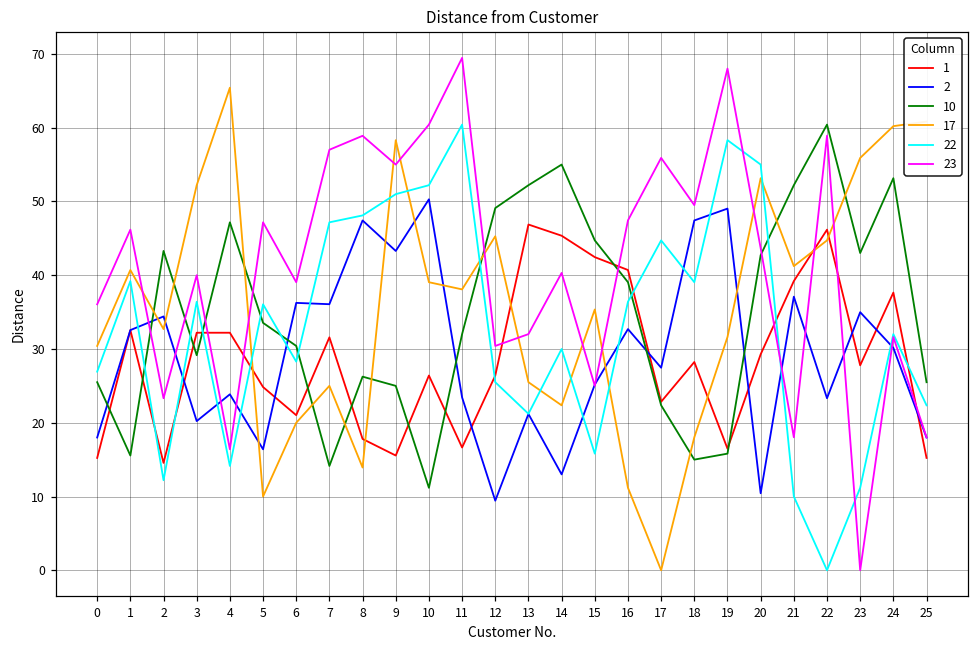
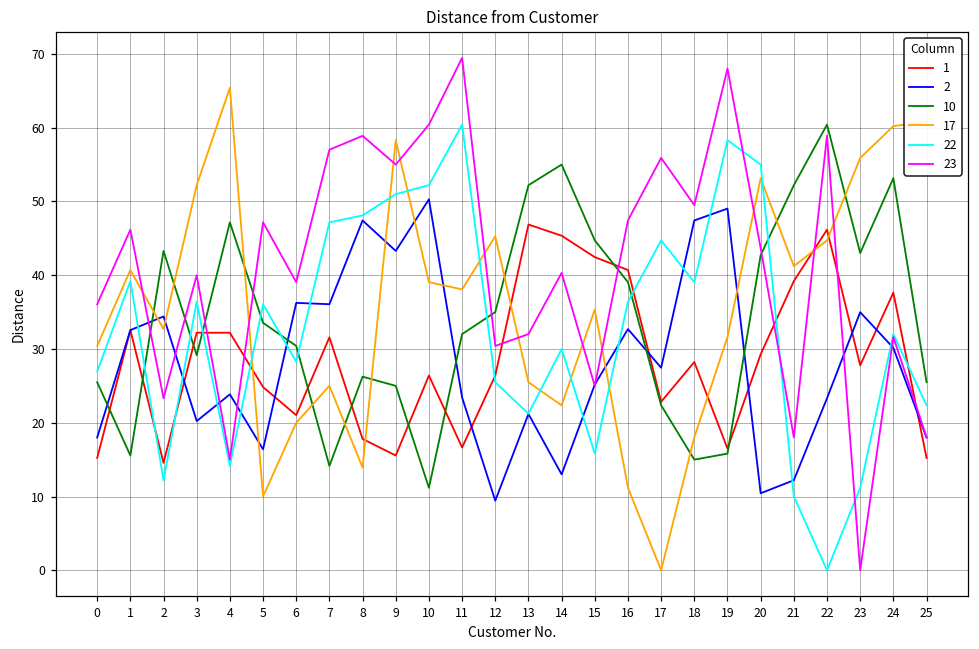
  {
    "1": {
      "0": 15,
      "2": 15,
      "3": 32,
      "4": 32,
      "5": 25,
      "6": 21,
      "7": 32,
      "8": 18,
      "9": 16,
      "10": 26,
      "11": 17,
      "12": 26,
      "13": 47,
      "14": 45,
      "15": 42,
      "16": 41,
      "17": 23,
      "18": 28,
      "19": 16,
      "20": 29,
      "21": 39,
      "22": 46,
      "23": 28,
      "24": 38,
      "25": 15
    },
    "2": {
      "0": 18,
      "2": 34,
      "3": 20,
      "4": 24,
      "5": 16,
      "6": 36,
      "7": 36,
      "8": 47,
      "9": 43,
      "10": 50,
      "11": 23,
      "12": 9,
      "14": 13,
      "16": 33,
      "17": 27,
      "18": 47,
      "19": 49,
      "20": 10,
-     "21": 37,
+     "21": 12,
      "22": 23,
      "23": 35,
      "24": 30
    },
    "10": {
      "0": 25,
      "1": 16,
      "2": 43,
      "3": 29,
      "4": 47,
      "5": 34,
      "6": 30,
      "7": 14,
      "8": 26,
      "9": 25,
      "10": 11,
      "11": 32,
-     "12": 49,
+     "12": 35,
      "13": 52,
      "14": 55,
      "15": 45,
      "16": 39,
      "17": 22,
      "18": 15,
      "19": 16,
      "20": 43,
      "21": 52,
      "22": 60,
      "23": 43,
      "24": 53,
      "25": 25
    },
    "17": {
      "0": 30,
      "1": 41,
      "2": 33,
      "3": 52,
      "4": 65,
      "5": 10,
      "6": 20,
      "7": 25,
      "8": 14,
      "9": 58,
      "10": 39,
      "11": 38,
      "12": 45,
      "13": 25,
      "14": 22,
      "15": 35,
      "16": 11,
      "17": 0,
      "18": 18,
      "19": 32,
      "20": 53,
      "21": 41,
      "22": 45,
      "23": 56,
      "24": 60
    },
    "22": {
      "0": 27,
      "1": 39,
      "2": 12,
      "3": 36,
      "4": 14,
      "5": 36,
      "6": 28,
      "7": 47,
      "8": 48,
      "9": 51,
      "10": 52,
      "11": 60,
      "12": 25,
      "14": 30,
      "15": 16,
      "16": 36,
      "17": 45,
      "18": 39,
      "19": 58,
      "20": 55,
      "21": 10,
      "22": 0,
      "23": 11,
      "24": 32,
      "25": 22
    },
    "23": {
      "0": 36,
      "1": 46,
      "2": 23,
      "3": 40,
-     "4": 16,
+     "4": 15,
      "5": 47,
      "6": 39,
      "7": 57,
      "8": 59,
      "9": 55,
      "10": 60,
      "11": 69,
      "12": 30,
      "13": 32,
      "14": 40,
      "16": 47,
      "17": 56,
      "18": 49,
      "19": 68,
      "20": 44,
      "21": 18,
      "22": 59,
      "23": 0,
      "24": 32
    }
  }
